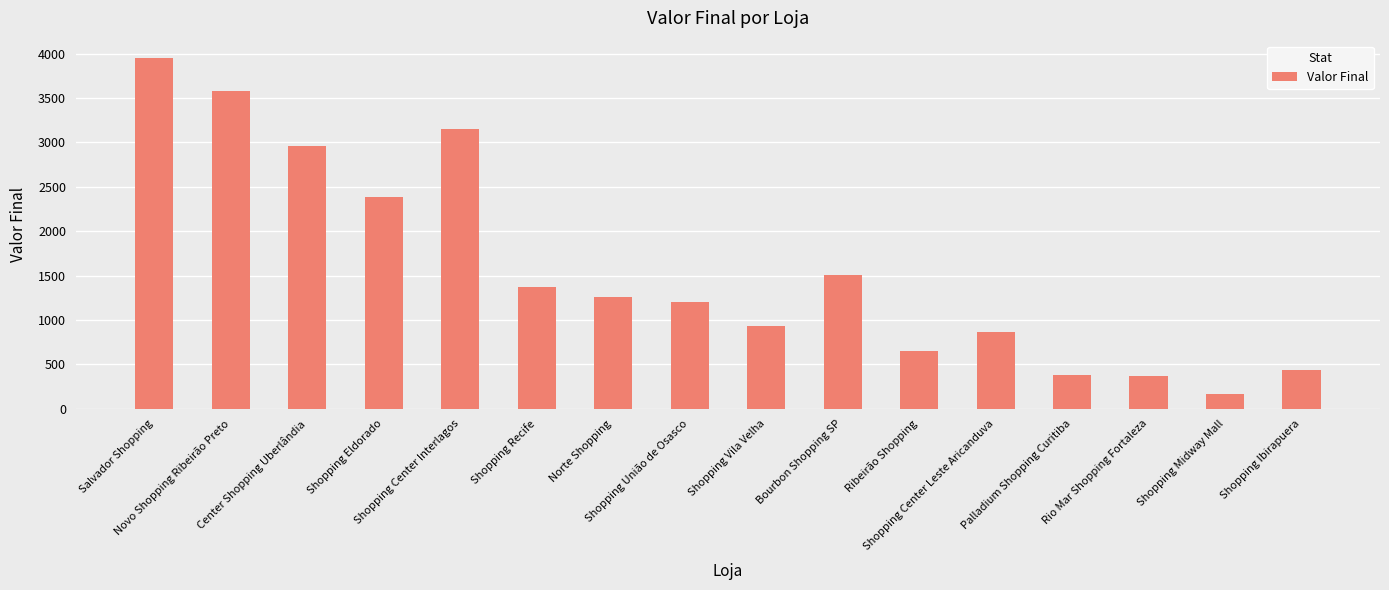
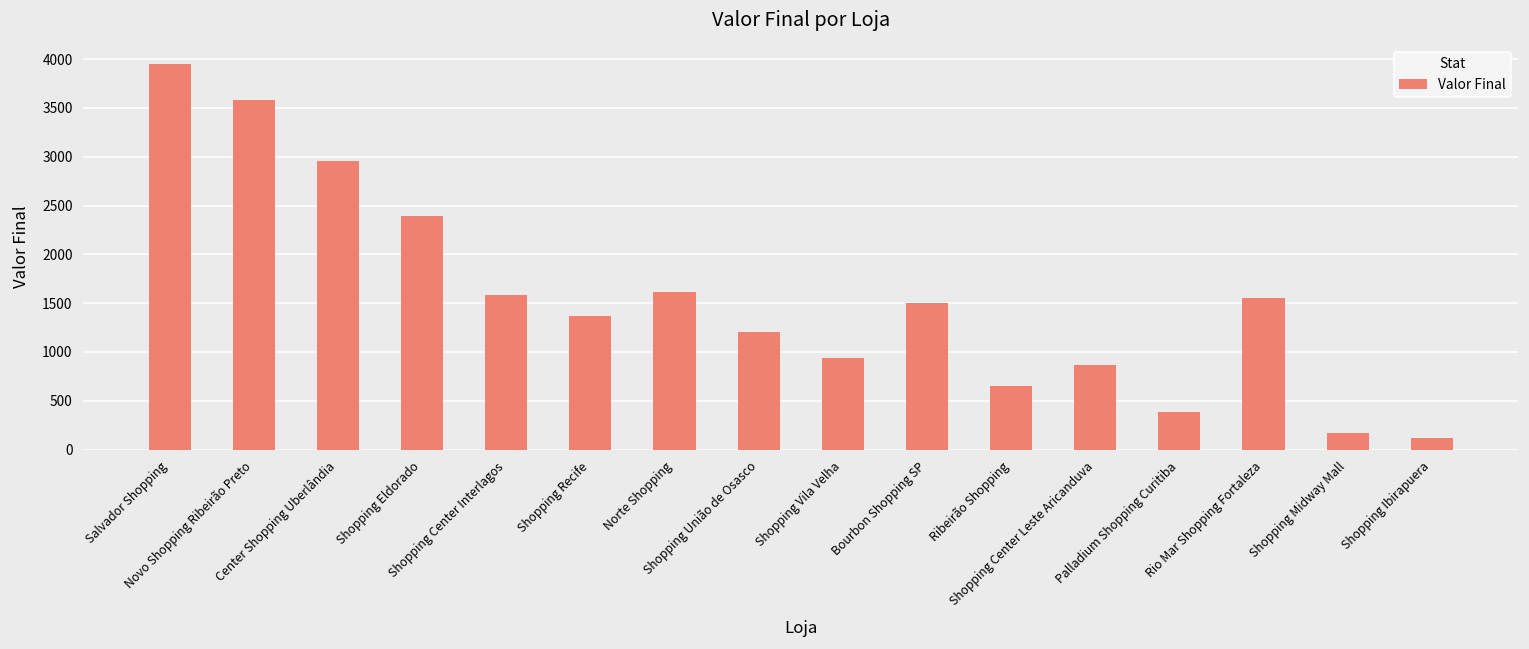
  {
    "Salvador Shopping": 4000,
    "Novo Shopping Ribeirão Preto": 3600,
    "Center Shopping Uberlândia": 3000,
    "Shopping Eldorado": 2400,
-   "Shopping Center Interlagos": 3200,
+   "Shopping Center Interlagos": 1600,
    "Shopping Recife": 1400,
-   "Norte Shopping": 1300,
+   "Norte Shopping": 1600,
    "Shopping União de Osasco": 1200,
    "Shopping Vila Velha": 900,
    "Bourbon Shopping SP": 1500,
    "Ribeirão Shopping": 700,
    "Shopping Center Leste Aricanduva": 900,
    "Palladium Shopping Curitiba": 400,
-   "Rio Mar Shopping Fortaleza": 400,
+   "Rio Mar Shopping Fortaleza": 1600,
    "Shopping Midway Mall": 200,
-   "Shopping Ibirapuera": 400
+   "Shopping Ibirapuera": 100
  }
